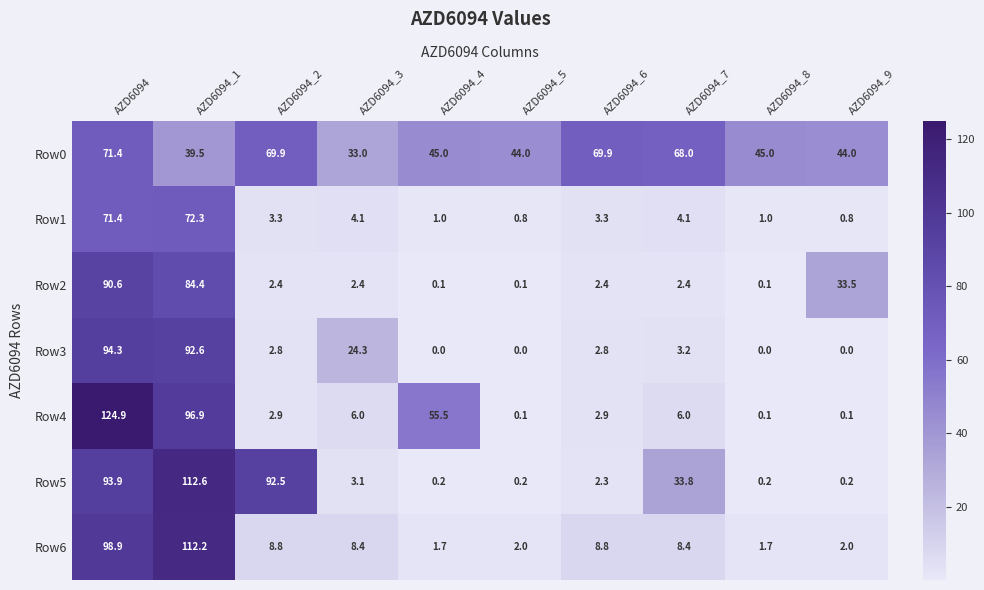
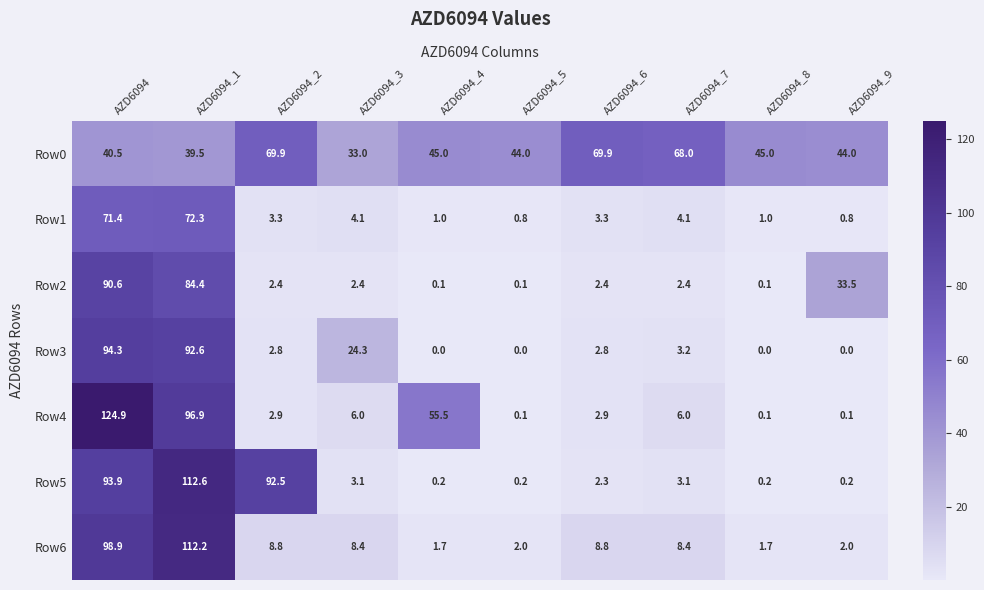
  {
    "Row0": {
-     "AZD6094": 71.4,
+     "AZD6094": 40.5,
      "AZD6094_1": 39.5,
      "AZD6094_2": 69.9,
      "AZD6094_3": 33.0,
      "AZD6094_4": 45.0,
      "AZD6094_5": 44.0,
      "AZD6094_6": 69.9,
      "AZD6094_7": 68.0,
      "AZD6094_8": 45.0,
      "AZD6094_9": 44.0
    },
    "Row1": {
      "AZD6094": 71.4,
      "AZD6094_1": 72.3,
      "AZD6094_2": 3.3,
      "AZD6094_3": 4.1,
      "AZD6094_4": 1.0,
      "AZD6094_5": 0.8,
      "AZD6094_6": 3.3,
      "AZD6094_7": 4.1,
      "AZD6094_8": 1.0,
      "AZD6094_9": 0.8
    },
    "Row2": {
      "AZD6094": 90.6,
      "AZD6094_1": 84.4,
      "AZD6094_2": 2.4,
      "AZD6094_3": 2.4,
      "AZD6094_4": 0.1,
      "AZD6094_5": 0.1,
      "AZD6094_6": 2.4,
      "AZD6094_7": 2.4,
      "AZD6094_8": 0.1,
      "AZD6094_9": 33.5
    },
    "Row3": {
      "AZD6094": 94.3,
      "AZD6094_1": 92.6,
      "AZD6094_2": 2.8,
      "AZD6094_3": 24.3,
      "AZD6094_4": 0.0,
      "AZD6094_5": 0.0,
      "AZD6094_6": 2.8,
      "AZD6094_7": 3.2,
      "AZD6094_8": 0.0,
      "AZD6094_9": 0.0
    },
    "Row4": {
      "AZD6094": 124.9,
      "AZD6094_1": 96.9,
      "AZD6094_2": 2.9,
      "AZD6094_3": 6.0,
      "AZD6094_4": 55.5,
      "AZD6094_5": 0.1,
      "AZD6094_6": 2.9,
      "AZD6094_7": 6.0,
      "AZD6094_8": 0.1,
      "AZD6094_9": 0.1
    },
    "Row5": {
      "AZD6094": 93.9,
      "AZD6094_1": 112.6,
      "AZD6094_2": 92.5,
      "AZD6094_3": 3.1,
      "AZD6094_4": 0.2,
      "AZD6094_5": 0.2,
      "AZD6094_6": 2.3,
-     "AZD6094_7": 33.8,
+     "AZD6094_7": 3.1,
      "AZD6094_8": 0.2,
      "AZD6094_9": 0.2
    },
    "Row6": {
      "AZD6094": 98.9,
      "AZD6094_1": 112.2,
      "AZD6094_2": 8.8,
      "AZD6094_3": 8.4,
      "AZD6094_4": 1.7,
      "AZD6094_5": 2.0,
      "AZD6094_6": 8.8,
      "AZD6094_7": 8.4,
      "AZD6094_8": 1.7,
      "AZD6094_9": 2.0
    }
  }
